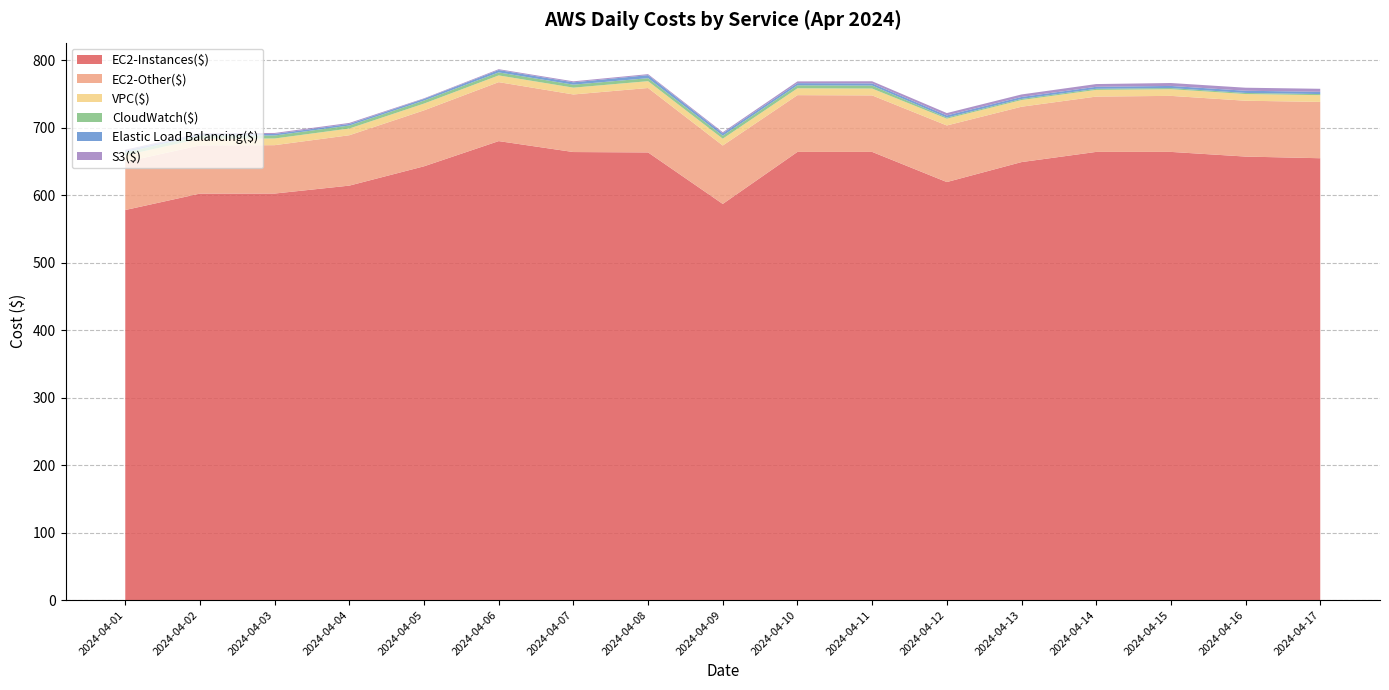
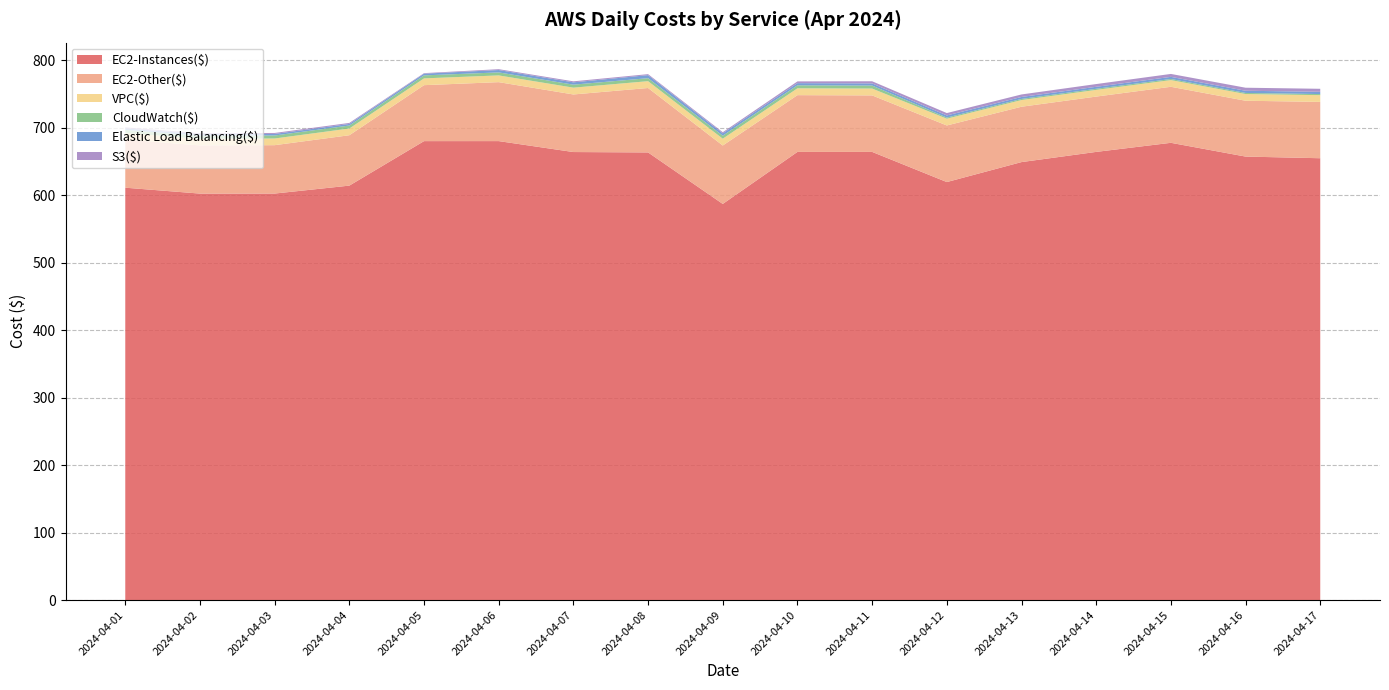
  {
    "EC2-Instances($)": {
-     "2024-04-01": 580,
+     "2024-04-01": 610,
      "2024-04-02": 600,
      "2024-04-03": 600,
      "2024-04-04": 610,
-     "2024-04-05": 640,
+     "2024-04-05": 680,
      "2024-04-06": 680,
      "2024-04-07": 660,
      "2024-04-08": 660,
      "2024-04-09": 590,
      "2024-04-10": 660,
      "2024-04-11": 660,
      "2024-04-12": 620,
      "2024-04-13": 650,
      "2024-04-14": 660,
-     "2024-04-15": 660,
+     "2024-04-15": 680,
      "2024-04-16": 660,
      "2024-04-17": 660
    },
    "CloudWatch($)": {
      "2024-04-08": 0
    },
    "S3($)": {
      "2024-04-14": 0,
      "2024-04-15": 0,
      "2024-04-16": 0,
      "2024-04-17": 0
    }
  }
